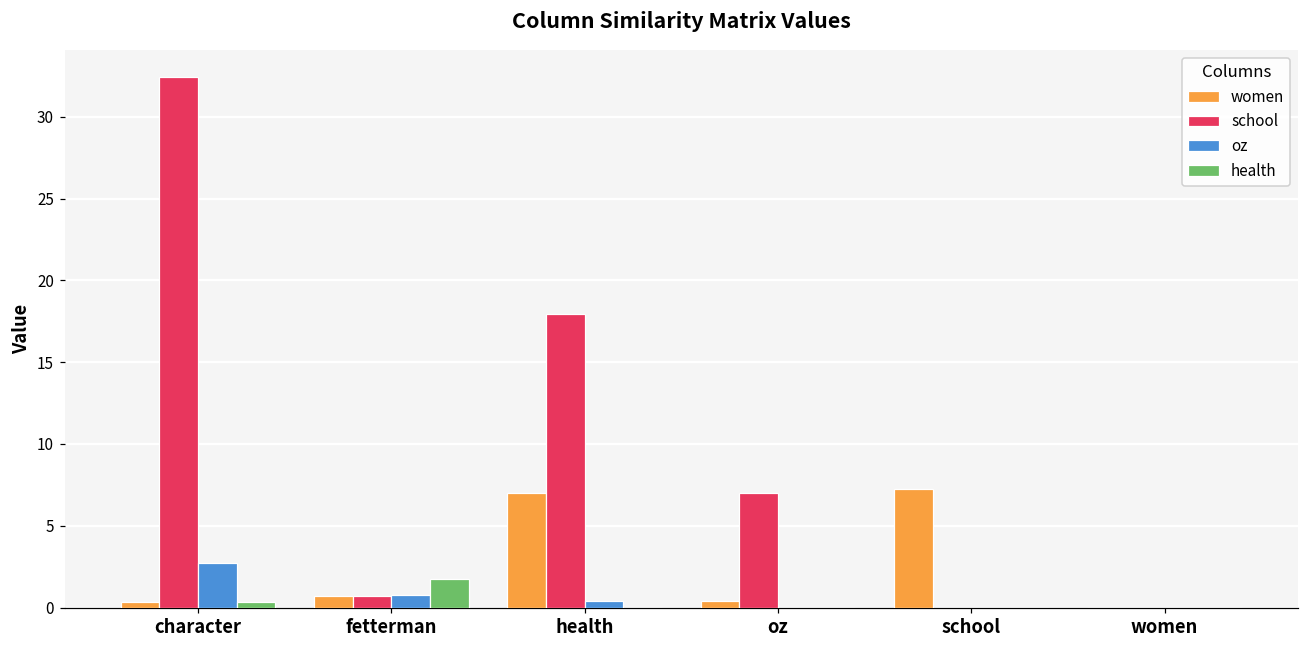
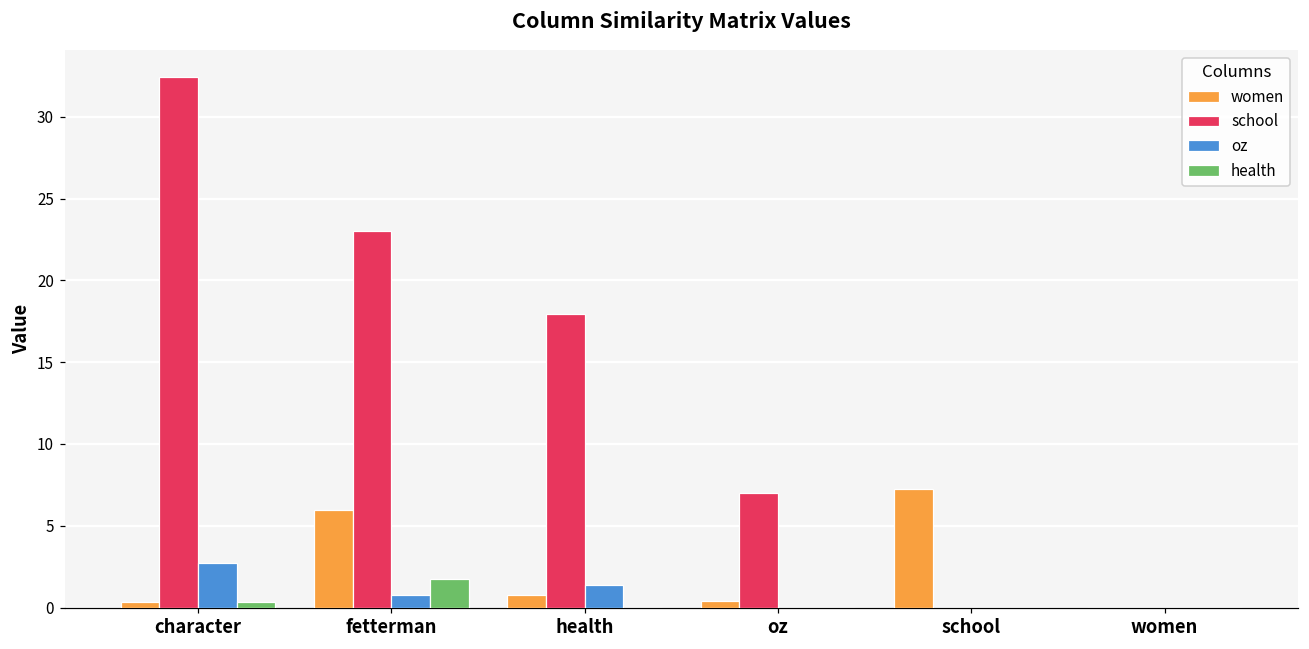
  {
    "women": {
      "character": 0.3,
-     "fetterman": 0.7,
-     "health": 7.0,
+     "fetterman": 5.9,
+     "health": 0.7,
      "oz": 0.4,
      "school": 7.3,
      "women": 0.0
    },
    "school": {
      "character": 32.4,
-     "fetterman": 0.7,
+     "fetterman": 23.0,
      "health": 17.9,
      "oz": 7.0,
      "school": 0.0,
      "women": 0.0
    },
    "oz": {
      "character": 2.7,
      "fetterman": 0.8,
-     "health": 0.4,
+     "health": 1.4,
      "oz": 0.0,
      "school": 0.0,
      "women": 0.0
    },
    "health": {
      "character": 0.3,
      "fetterman": 1.7,
      "health": 0.0,
      "oz": 0.0,
      "school": 0.0,
      "women": 0.0
    }
  }
